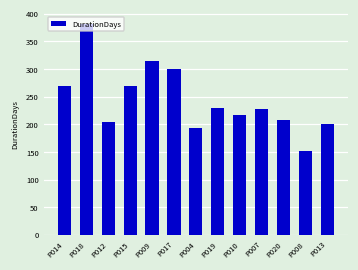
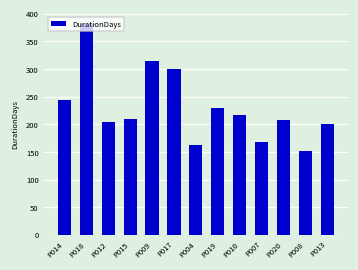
  {
-   "P014": 270,
+   "P014": 240,
    "P012": 200,
-   "P015": 270,
+   "P015": 210,
    "P009": 310,
    "P017": 300,
-   "P004": 190,
+   "P004": 160,
    "P019": 230,
    "P010": 220,
-   "P007": 230,
+   "P007": 170,
    "P020": 210,
    "P008": 150,
    "P013": 200
  }
